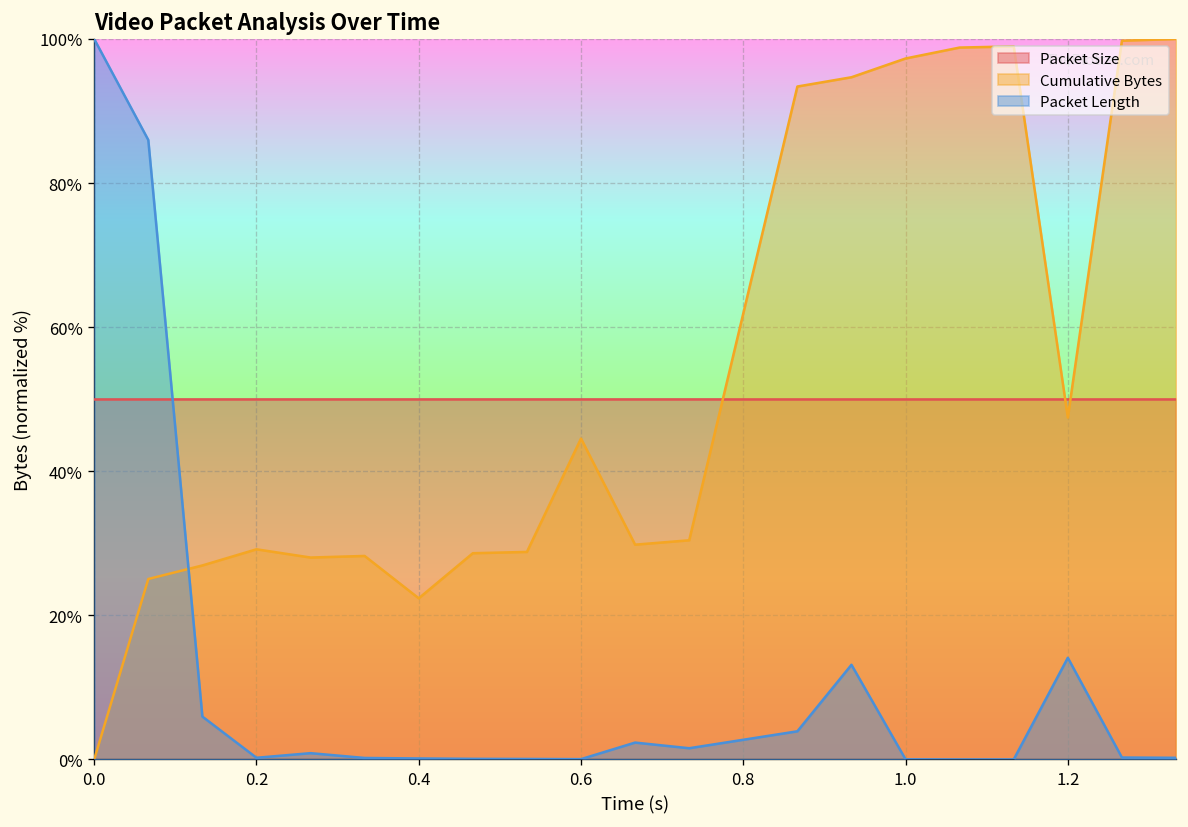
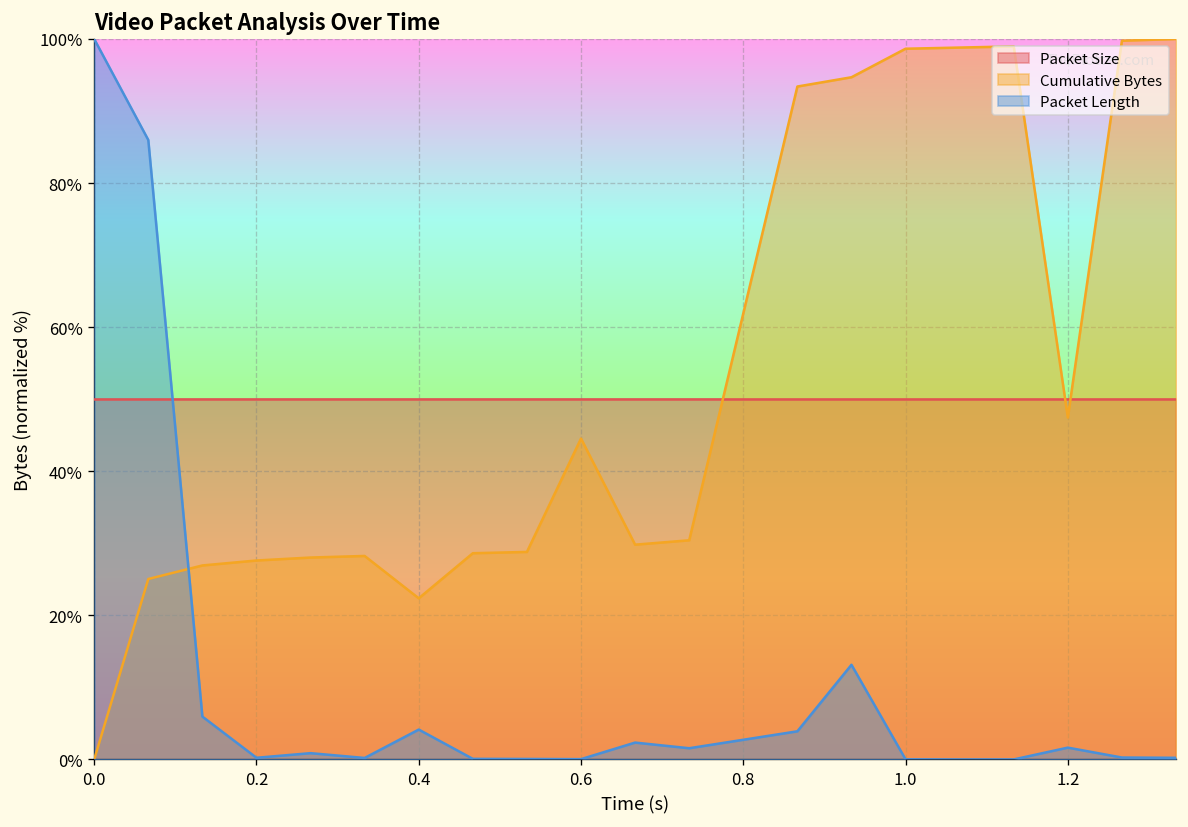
  {
    "Packet Size": {
      "0.0": "50%",
      "0.2": "50%",
      "0.4": "50%",
      "0.6": "50%",
      "1.0": "50%",
      "1.2": "50%"
    },
    "Cumulative Bytes": {
      "0.0": "0%",
-     "0.2": "29%",
+     "0.2": "28%",
      "0.4": "22%",
      "0.6": "45%",
-     "1.0": "97%",
+     "1.0": "99%",
      "1.2": "47%"
    },
    "Packet Length": {
      "0.0": "100%",
      "0.2": "0%",
-     "0.4": "0%",
+     "0.4": "4%",
      "0.6": "0%",
      "1.0": "0%",
-     "1.2": "14%"
+     "1.2": "2%"
    }
  }
